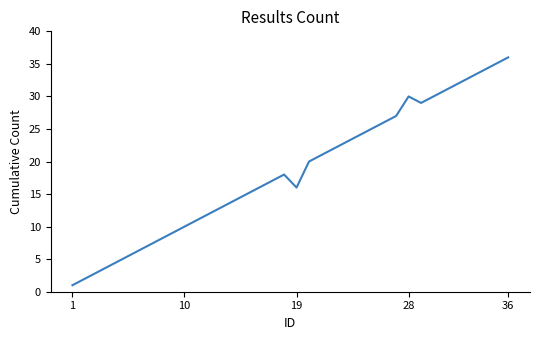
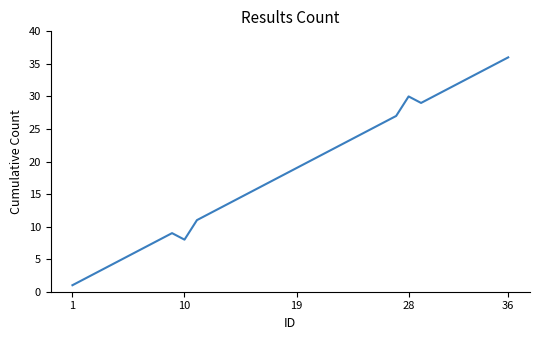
  {
    "1": 1,
-   "10": 10,
-   "19": 16,
+   "10": 8,
+   "19": 19,
    "28": 30,
    "36": 36
  }
